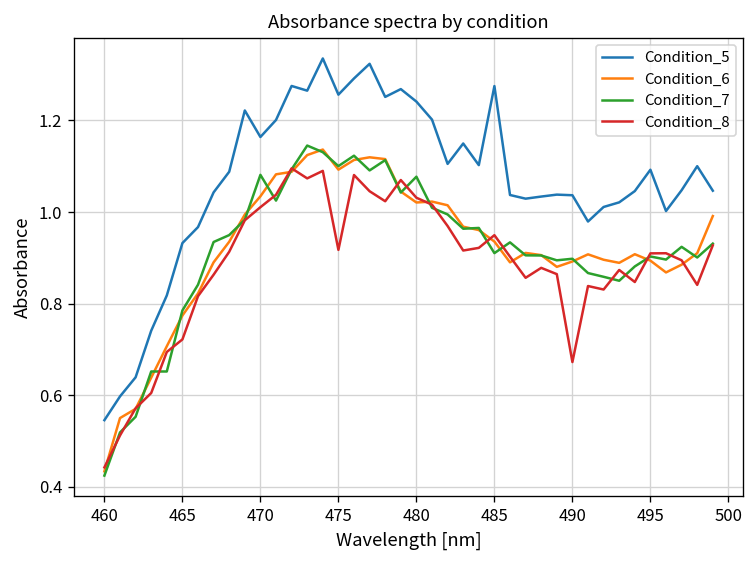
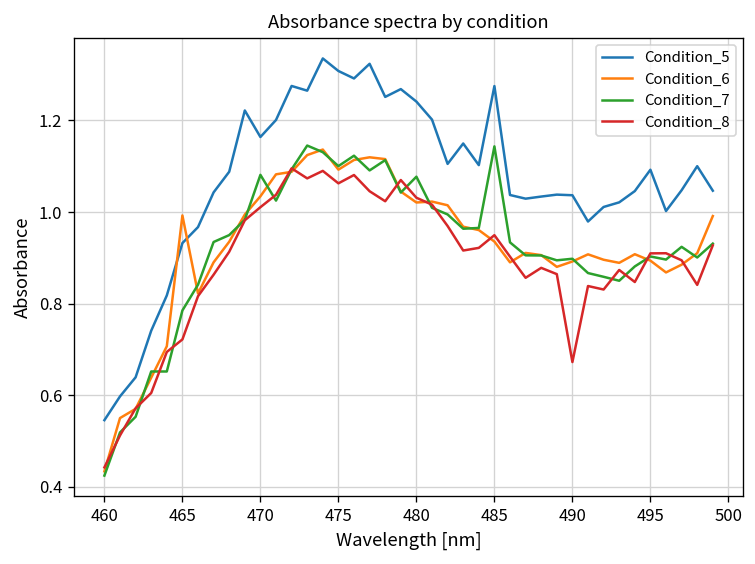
  {
    "Condition_5": {
      "460": 0.55,
      "465": 0.93,
      "470": 1.16,
-     "475": 1.26,
+     "475": 1.31,
      "480": 1.24,
      "485": 1.28,
      "490": 1.04,
      "495": 1.09
    },
    "Condition_6": {
      "460": 0.43,
-     "465": 0.77,
+     "465": 0.99,
      "470": 1.03,
      "475": 1.09,
      "480": 1.02,
      "485": 0.94,
      "495": 0.89
    },
    "Condition_7": {
      "460": 0.42,
      "465": 0.79,
      "470": 1.08,
      "475": 1.10,
      "480": 1.08,
-     "485": 0.91,
+     "485": 1.14,
      "495": 0.90
    },
    "Condition_8": {
      "460": 0.44,
      "465": 0.72,
      "470": 1.01,
-     "475": 0.92,
+     "475": 1.06,
      "480": 1.03,
      "485": 0.95,
      "490": 0.67,
      "495": 0.91
    }
  }
